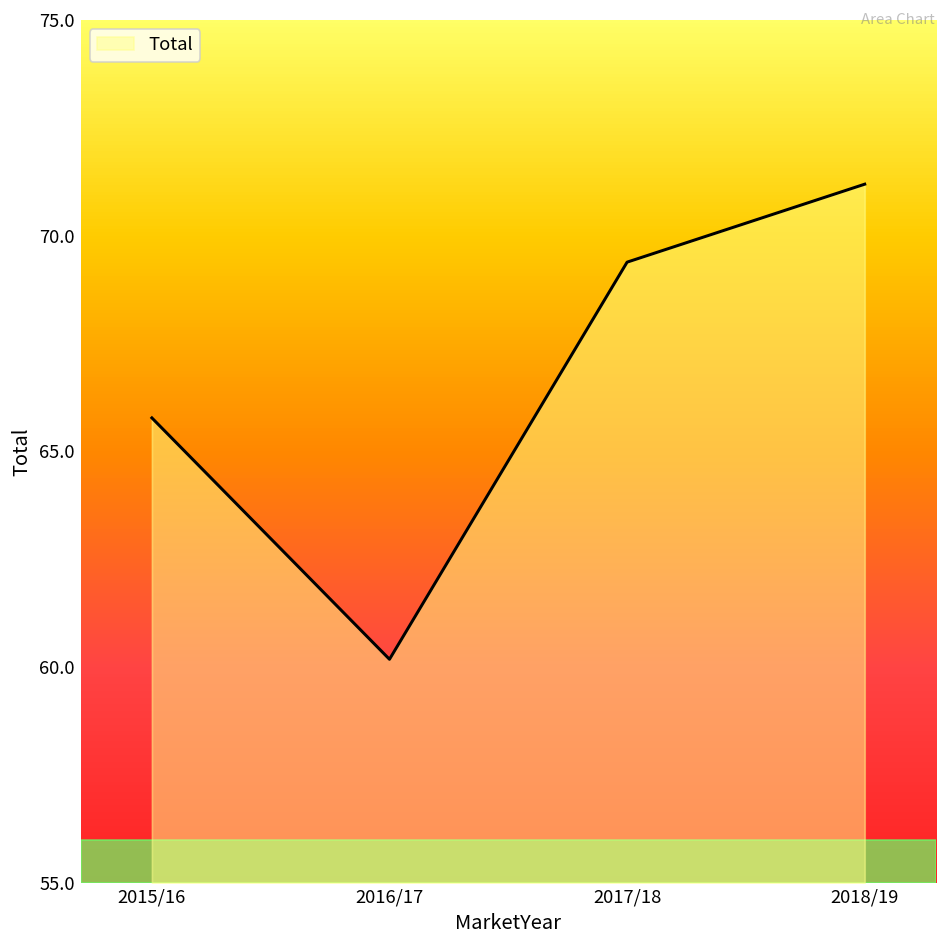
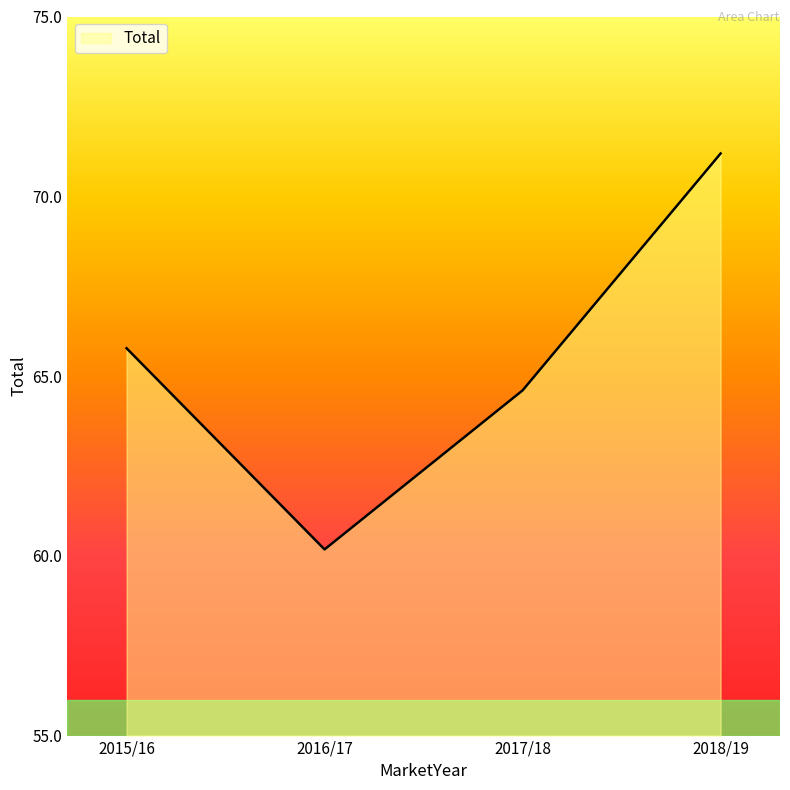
  {
    "2015/16": 65.8,
    "2016/17": 60.2,
-   "2017/18": 69.4,
+   "2017/18": 64.6,
    "2018/19": 71.2
  }
